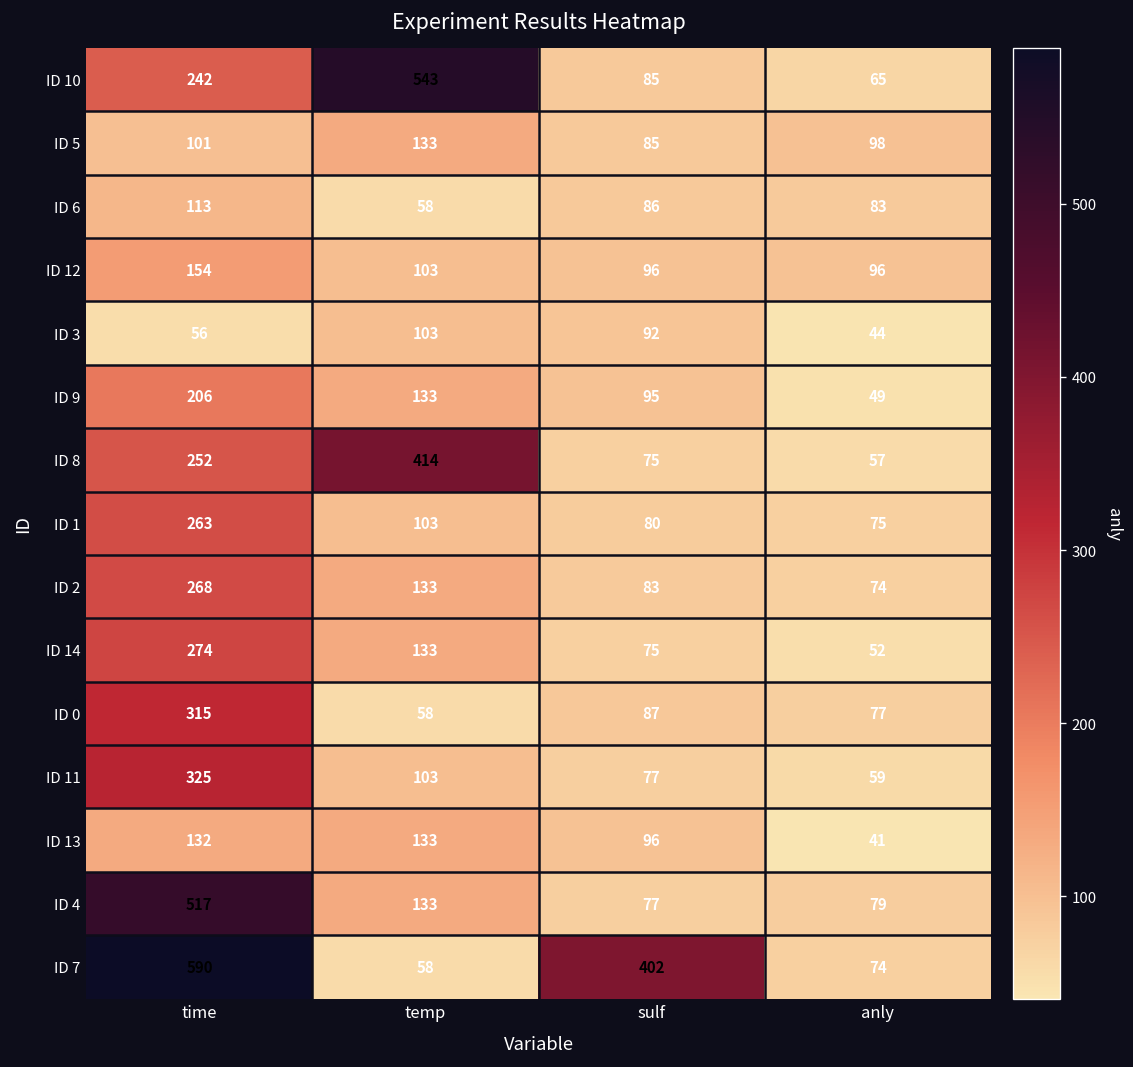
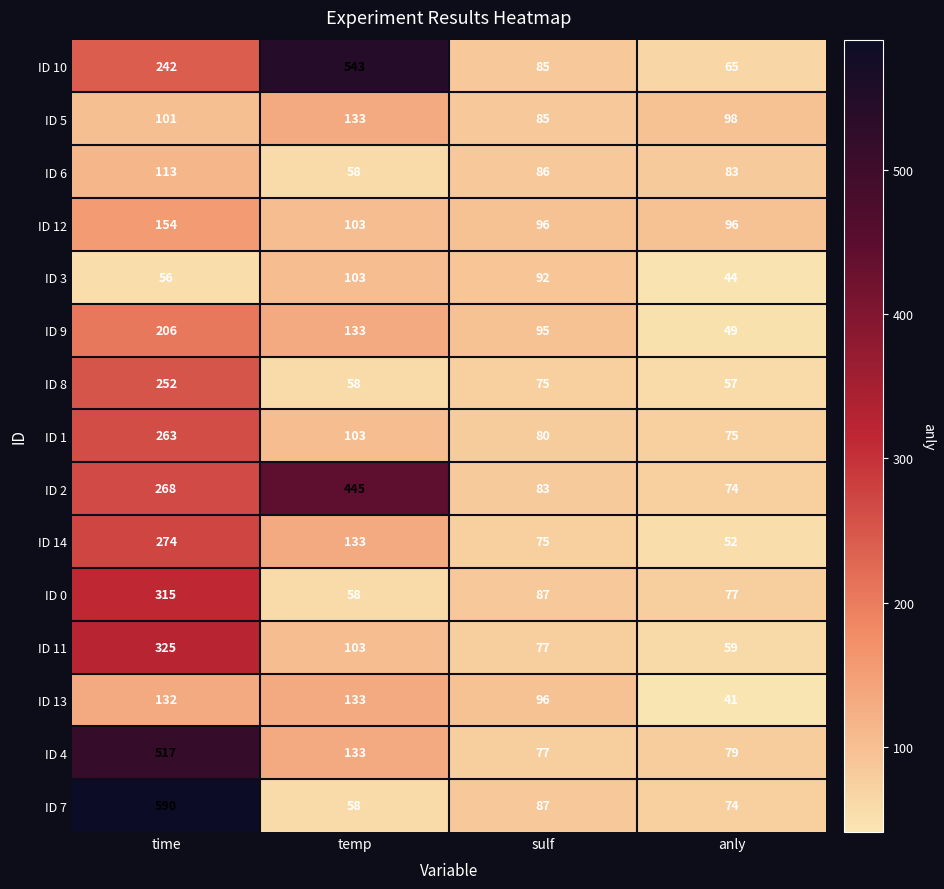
  {
    "ID 10": {
      "time": 242,
      "sulf": 85,
      "anly": 65
    },
    "ID 5": {
      "time": 101,
      "temp": 133,
      "sulf": 85,
      "anly": 98
    },
    "ID 6": {
      "time": 113,
      "temp": 58,
      "sulf": 86,
      "anly": 83
    },
    "ID 12": {
      "time": 154,
      "temp": 103,
      "sulf": 96,
      "anly": 96
    },
    "ID 3": {
      "time": 56,
      "temp": 103,
      "sulf": 92,
      "anly": 44
    },
    "ID 9": {
      "time": 206,
      "temp": 133,
      "sulf": 95,
      "anly": 49
    },
    "ID 8": {
      "time": 252,
-     "temp": 414,
+     "temp": 58,
      "sulf": 75,
      "anly": 57
    },
    "ID 1": {
      "time": 263,
      "temp": 103,
      "sulf": 80,
      "anly": 75
    },
    "ID 2": {
      "time": 268,
-     "temp": 133,
+     "temp": 445,
      "sulf": 83,
      "anly": 74
    },
    "ID 14": {
      "time": 274,
      "temp": 133,
      "sulf": 75,
      "anly": 52
    },
    "ID 0": {
      "time": 315,
      "temp": 58,
      "sulf": 87,
      "anly": 77
    },
    "ID 11": {
      "time": 325,
      "temp": 103,
      "sulf": 77,
      "anly": 59
    },
    "ID 13": {
      "time": 132,
      "temp": 133,
      "sulf": 96,
      "anly": 41
    },
    "ID 4": {
      "time": 517,
      "temp": 133,
      "sulf": 77,
      "anly": 79
    },
    "ID 7": {
      "temp": 58,
-     "sulf": 402,
+     "sulf": 87,
      "anly": 74
    }
  }
